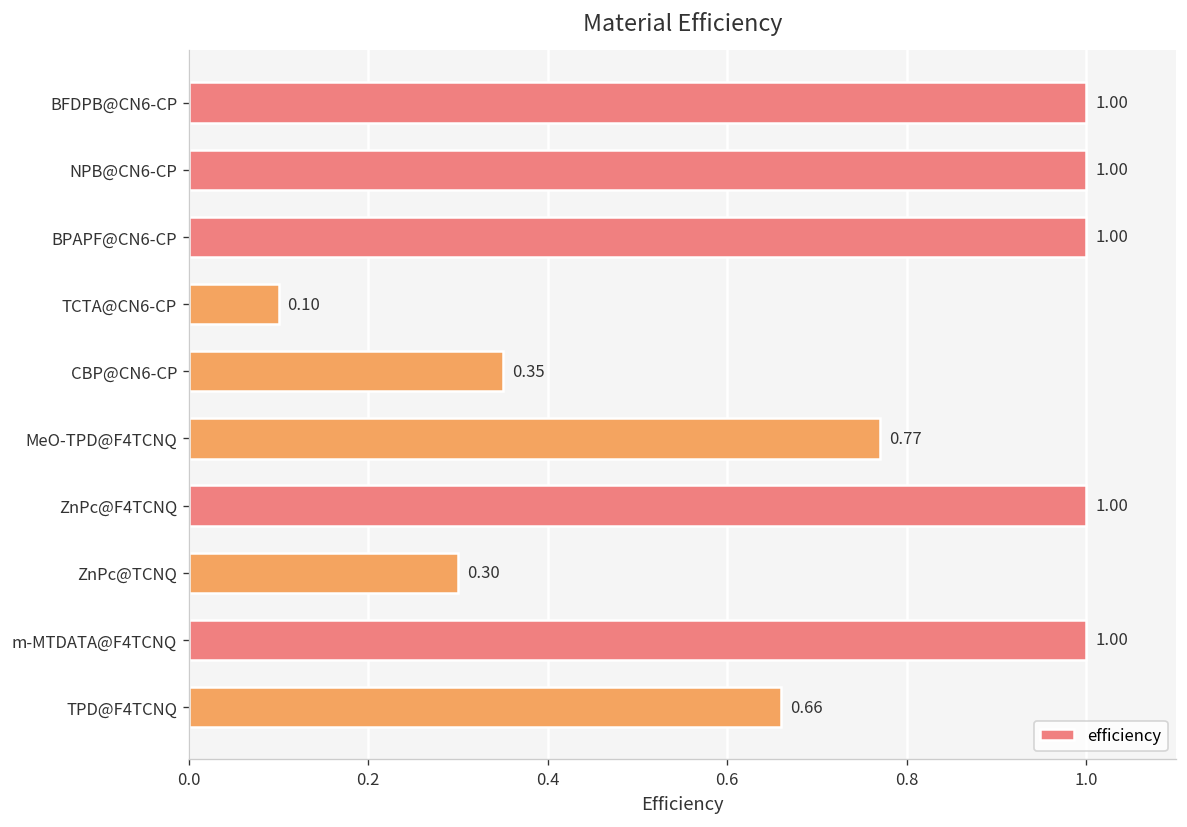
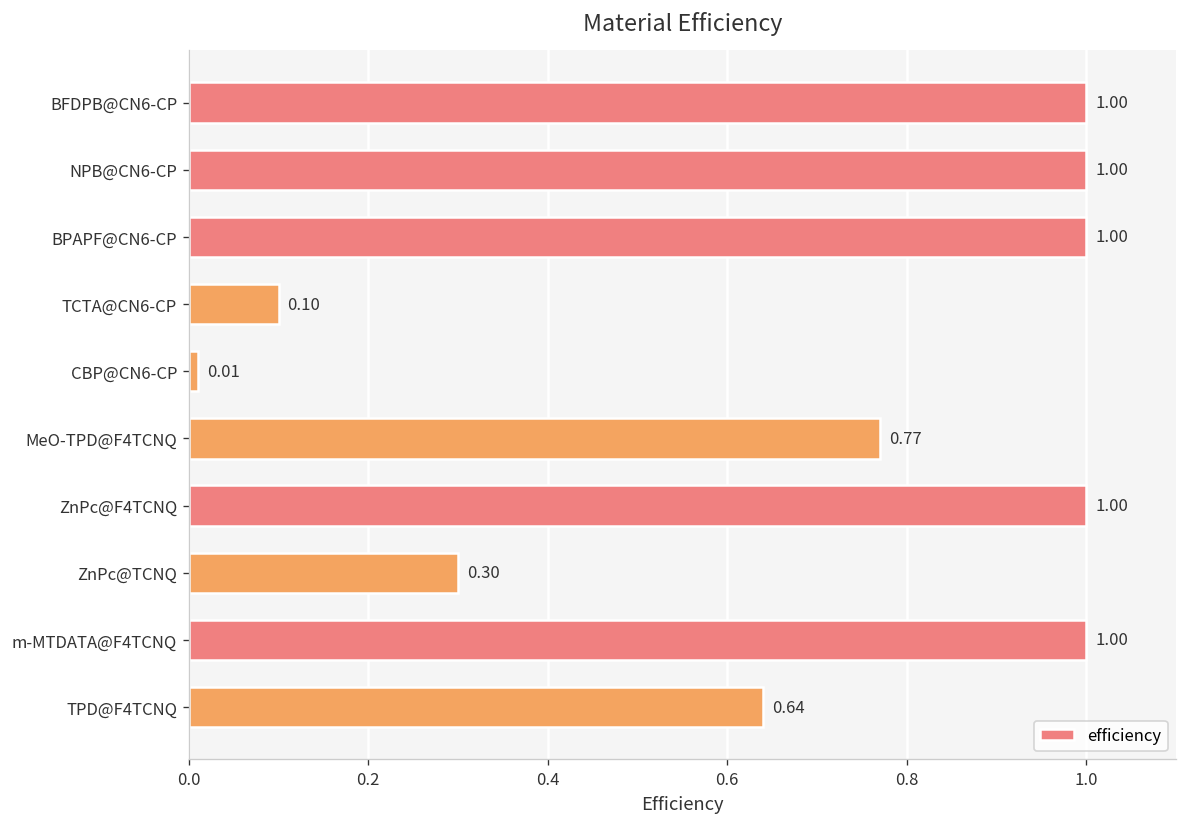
  {
    "BFDPB@CN6-CP": 1.00,
    "NPB@CN6-CP": 1.00,
    "BPAPF@CN6-CP": 1.00,
    "TCTA@CN6-CP": 0.10,
-   "CBP@CN6-CP": 0.35,
+   "CBP@CN6-CP": 0.01,
    "MeO-TPD@F4TCNQ": 0.77,
    "ZnPc@F4TCNQ": 1.00,
    "ZnPc@TCNQ": 0.30,
    "m-MTDATA@F4TCNQ": 1.00,
-   "TPD@F4TCNQ": 0.66
+   "TPD@F4TCNQ": 0.64
  }
